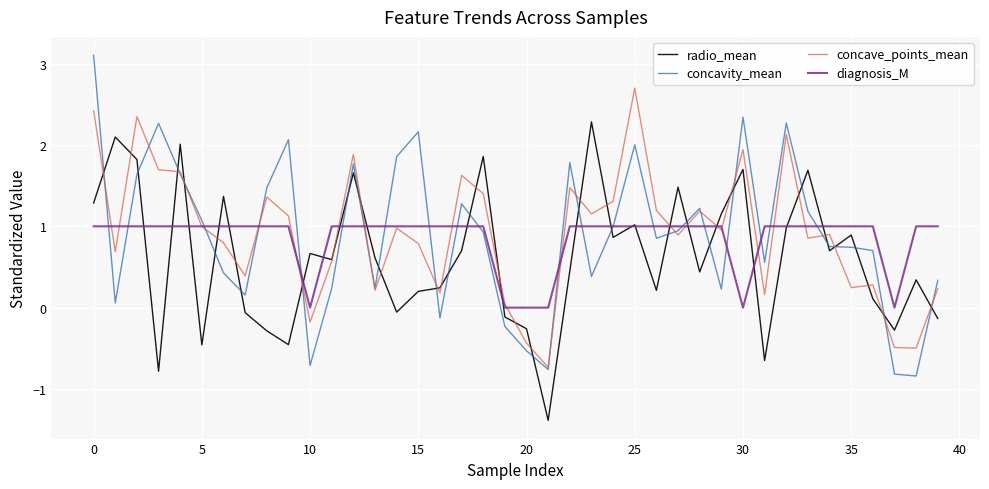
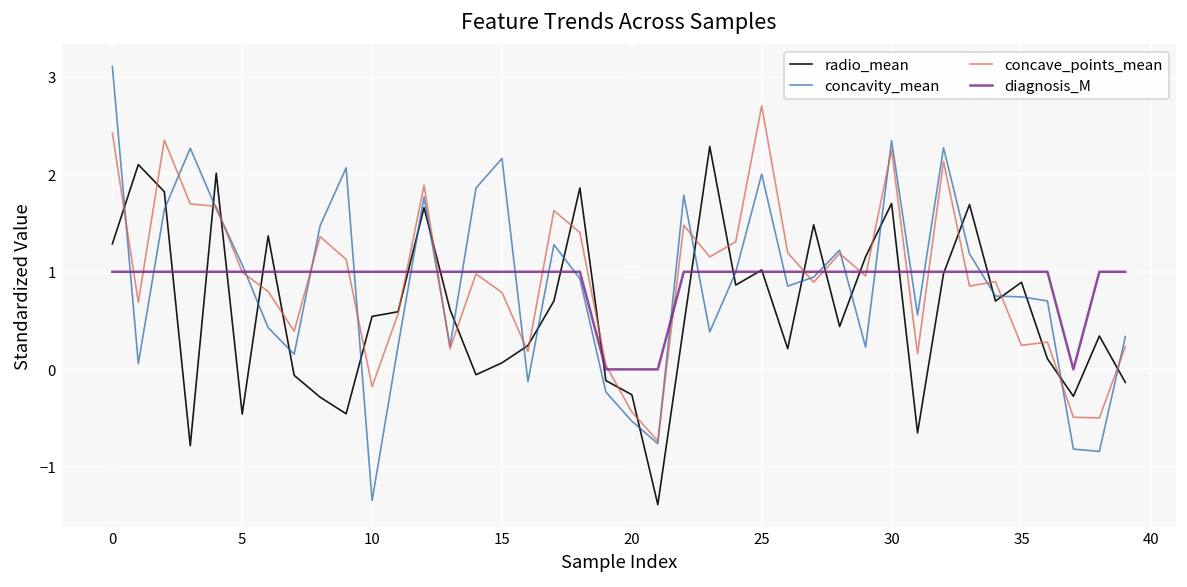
  {
    "radio_mean": {
      "0": 1.3,
      "5": -0.5,
-     "10": 0.7,
-     "15": 0.2,
+     "10": 0.5,
+     "15": 0.1,
      "20": -0.3,
      "30": 1.7,
      "35": 0.9
    },
    "concavity_mean": {
      "0": 3.1,
      "5": 1.1,
-     "10": -0.7,
+     "10": -1.3,
      "15": 2.2,
      "20": -0.5,
      "25": 2.0,
      "30": 2.3,
      "35": 0.7
    },
    "concave_points_mean": {
      "0": 2.4,
      "10": -0.2,
      "15": 0.8,
      "20": -0.4,
      "25": 2.7,
-     "30": 1.9,
+     "30": 2.2,
      "35": 0.2
    },
    "diagnosis_M": {
      "0": 1,
-     "10": 0,
+     "10": 1,
      "15": 1,
      "20": 0,
-     "30": 0,
+     "30": 1,
      "35": 1
    }
  }
